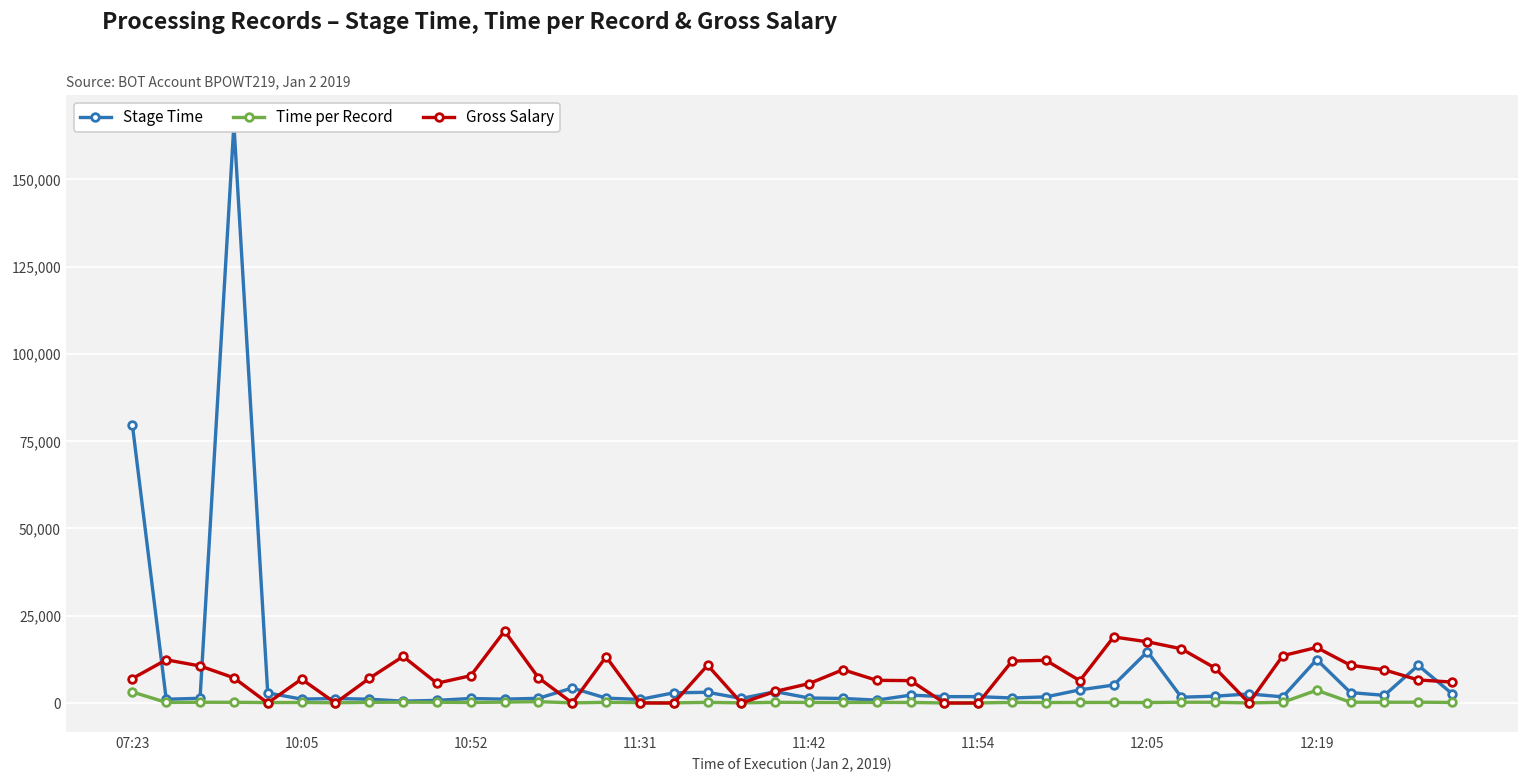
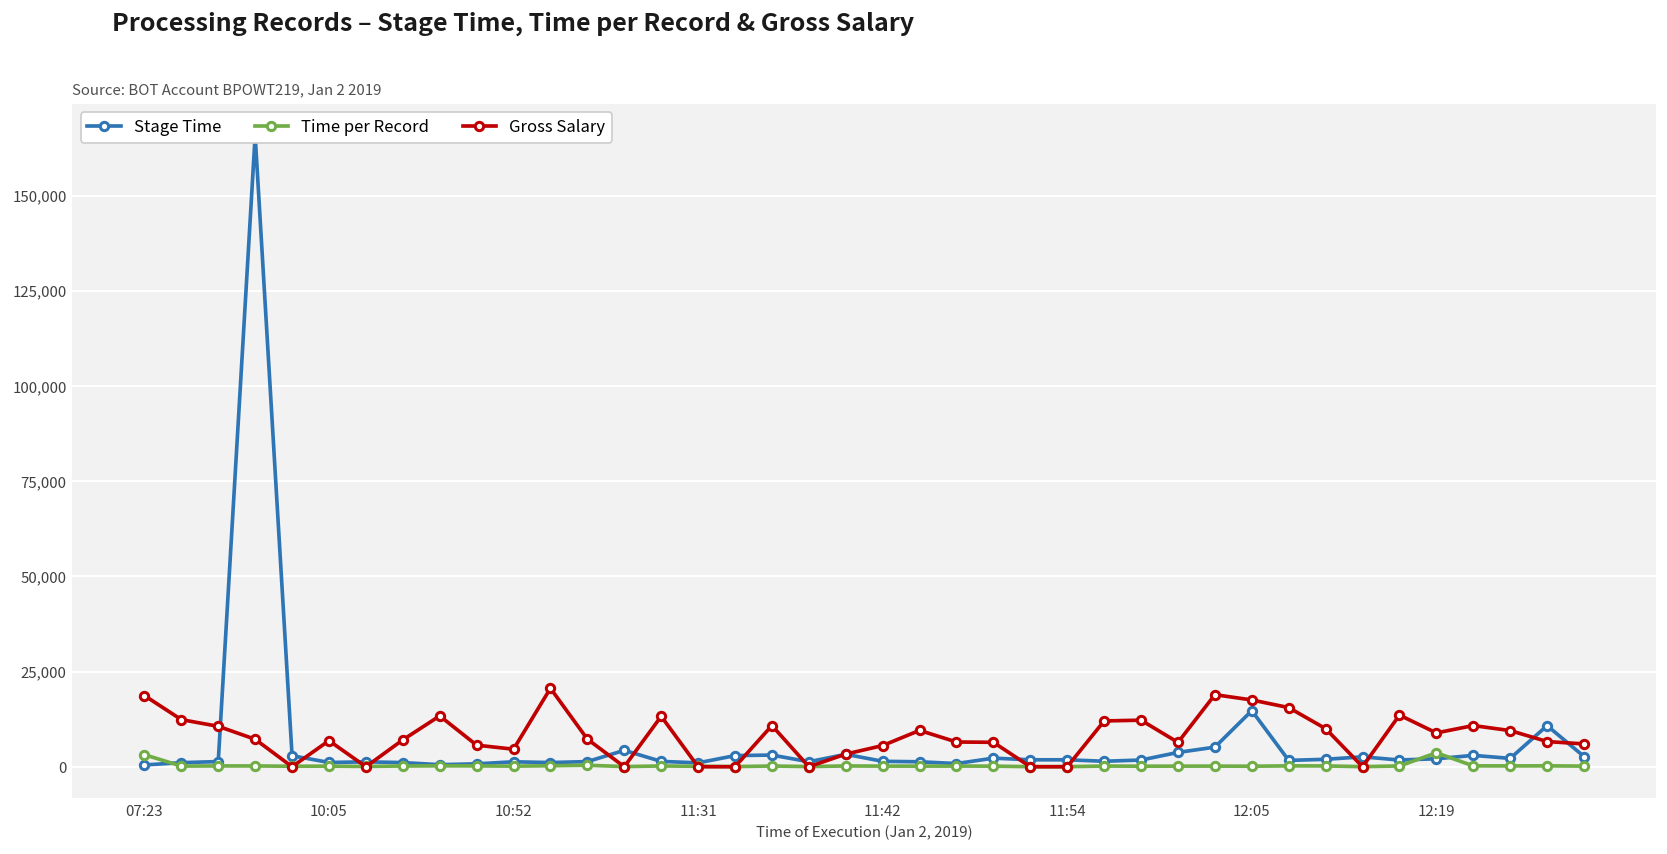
  {
    "Stage Time": {
-     "07:23": "80,000",
+     "07:23": "0",
      "10:05": "1,000",
      "10:52": "1,000",
      "11:31": "1,000",
      "11:42": "1,000",
      "12:05": "15,000",
-     "12:19": "12,000"
+     "12:19": "2,000"
    },
    "Time per Record": {
      "07:23": "3,000",
      "10:05": "0",
      "10:52": "0",
      "11:42": "0",
      "12:05": "0",
      "12:19": "4,000"
    },
    "Gross Salary": {
-     "07:23": "7,000",
+     "07:23": "19,000",
      "10:05": "7,000",
-     "10:52": "8,000",
+     "10:52": "5,000",
      "11:42": "6,000",
      "12:05": "18,000",
-     "12:19": "16,000"
+     "12:19": "9,000"
    }
  }
